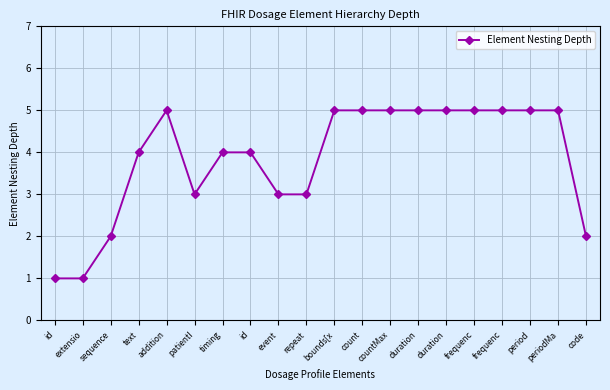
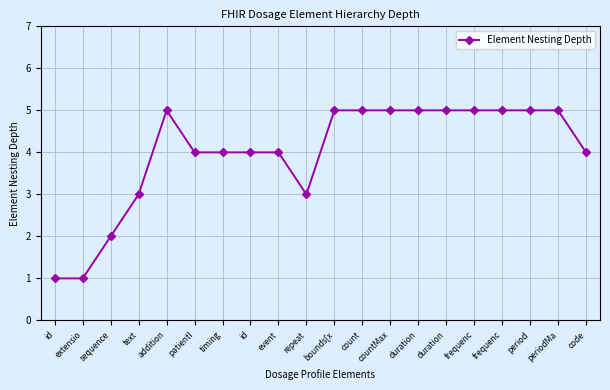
  {
    "extensio": 1,
    "sequence": 2,
-   "text": 4,
+   "text": 3,
    "addition": 5,
-   "patientI": 3,
+   "patientI": 4,
    "timing": 4,
-   "event": 3,
+   "event": 4,
    "repeat": 3,
    "bounds[x": 5,
    "count": 5,
    "countMax": 5,
    "period": 5,
    "periodMa": 5,
-   "code": 2
+   "code": 4
  }
